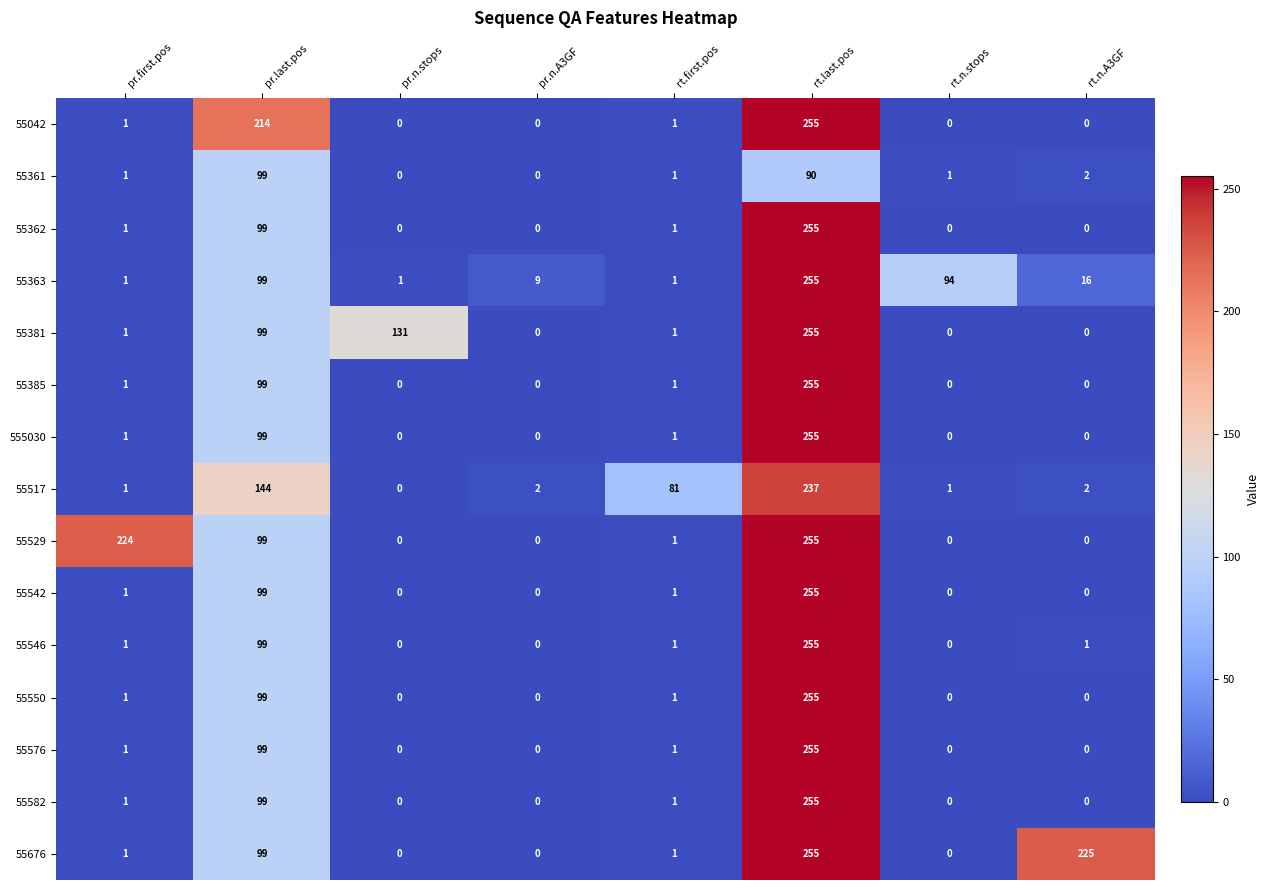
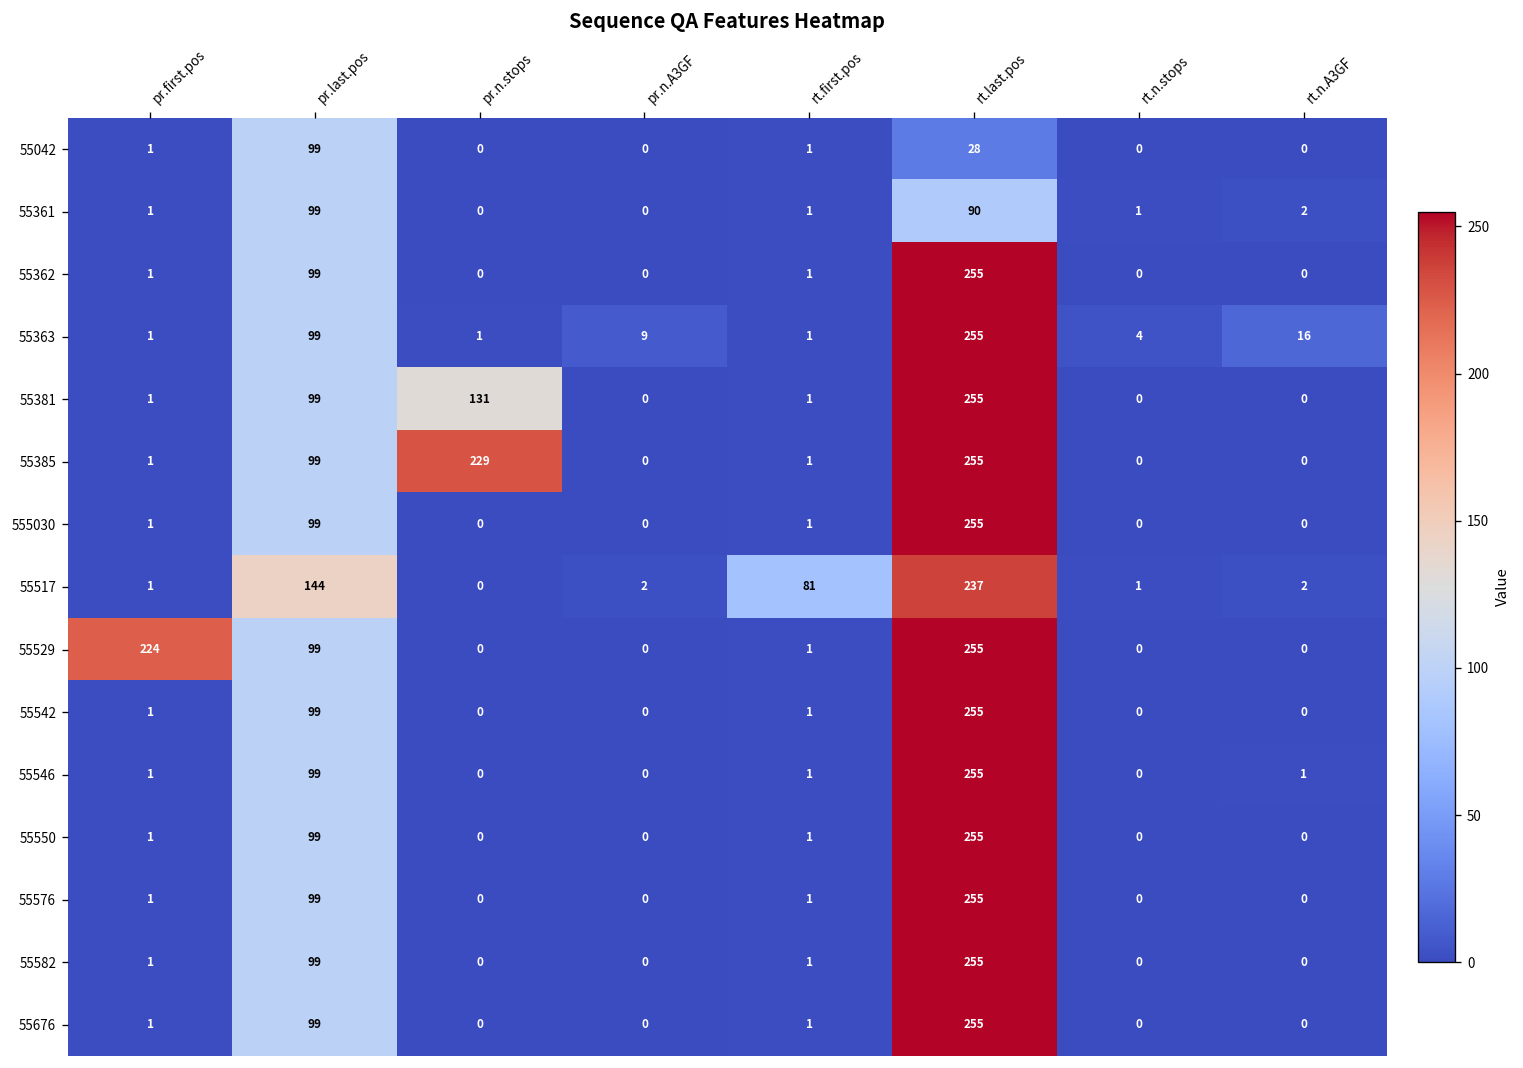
  {
    "55042": {
      "pr.first.pos": 1,
-     "pr.last.pos": 214,
+     "pr.last.pos": 99,
      "pr.n.stops": 0,
      "pr.n.A3GF": 0,
      "rt.first.pos": 1,
-     "rt.last.pos": 255,
+     "rt.last.pos": 28,
      "rt.n.stops": 0,
      "rt.n.A3GF": 0
    },
    "55361": {
      "pr.first.pos": 1,
      "pr.last.pos": 99,
      "pr.n.stops": 0,
      "pr.n.A3GF": 0,
      "rt.first.pos": 1,
      "rt.last.pos": 90,
      "rt.n.stops": 1,
      "rt.n.A3GF": 2
    },
    "55362": {
      "pr.first.pos": 1,
      "pr.last.pos": 99,
      "pr.n.stops": 0,
      "pr.n.A3GF": 0,
      "rt.first.pos": 1,
      "rt.last.pos": 255,
      "rt.n.stops": 0,
      "rt.n.A3GF": 0
    },
    "55363": {
      "pr.first.pos": 1,
      "pr.last.pos": 99,
      "pr.n.stops": 1,
      "pr.n.A3GF": 9,
      "rt.first.pos": 1,
      "rt.last.pos": 255,
-     "rt.n.stops": 94,
+     "rt.n.stops": 4,
      "rt.n.A3GF": 16
    },
    "55381": {
      "pr.first.pos": 1,
      "pr.last.pos": 99,
      "pr.n.stops": 131,
      "pr.n.A3GF": 0,
      "rt.first.pos": 1,
      "rt.last.pos": 255,
      "rt.n.stops": 0,
      "rt.n.A3GF": 0
    },
    "55385": {
      "pr.first.pos": 1,
      "pr.last.pos": 99,
-     "pr.n.stops": 0,
+     "pr.n.stops": 229,
      "pr.n.A3GF": 0,
      "rt.first.pos": 1,
      "rt.last.pos": 255,
      "rt.n.stops": 0,
      "rt.n.A3GF": 0
    },
    "555030": {
      "pr.first.pos": 1,
      "pr.last.pos": 99,
      "pr.n.stops": 0,
      "pr.n.A3GF": 0,
      "rt.first.pos": 1,
      "rt.last.pos": 255,
      "rt.n.stops": 0,
      "rt.n.A3GF": 0
    },
    "55517": {
      "pr.first.pos": 1,
      "pr.last.pos": 144,
      "pr.n.stops": 0,
      "pr.n.A3GF": 2,
      "rt.first.pos": 81,
      "rt.last.pos": 237,
      "rt.n.stops": 1,
      "rt.n.A3GF": 2
    },
    "55529": {
      "pr.first.pos": 224,
      "pr.last.pos": 99,
      "pr.n.stops": 0,
      "pr.n.A3GF": 0,
      "rt.first.pos": 1,
      "rt.last.pos": 255,
      "rt.n.stops": 0,
      "rt.n.A3GF": 0
    },
    "55542": {
      "pr.first.pos": 1,
      "pr.last.pos": 99,
      "pr.n.stops": 0,
      "pr.n.A3GF": 0,
      "rt.first.pos": 1,
      "rt.last.pos": 255,
      "rt.n.stops": 0,
      "rt.n.A3GF": 0
    },
    "55546": {
      "pr.first.pos": 1,
      "pr.last.pos": 99,
      "pr.n.stops": 0,
      "pr.n.A3GF": 0,
      "rt.first.pos": 1,
      "rt.last.pos": 255,
      "rt.n.stops": 0,
      "rt.n.A3GF": 1
    },
    "55550": {
      "pr.first.pos": 1,
      "pr.last.pos": 99,
      "pr.n.stops": 0,
      "pr.n.A3GF": 0,
      "rt.first.pos": 1,
      "rt.last.pos": 255,
      "rt.n.stops": 0,
      "rt.n.A3GF": 0
    },
    "55576": {
      "pr.first.pos": 1,
      "pr.last.pos": 99,
      "pr.n.stops": 0,
      "pr.n.A3GF": 0,
      "rt.first.pos": 1,
      "rt.last.pos": 255,
      "rt.n.stops": 0,
      "rt.n.A3GF": 0
    },
    "55582": {
      "pr.first.pos": 1,
      "pr.last.pos": 99,
      "pr.n.stops": 0,
      "pr.n.A3GF": 0,
      "rt.first.pos": 1,
      "rt.last.pos": 255,
      "rt.n.stops": 0,
      "rt.n.A3GF": 0
    },
    "55676": {
      "pr.first.pos": 1,
      "pr.last.pos": 99,
      "pr.n.stops": 0,
      "pr.n.A3GF": 0,
      "rt.first.pos": 1,
      "rt.last.pos": 255,
      "rt.n.stops": 0,
-     "rt.n.A3GF": 225
+     "rt.n.A3GF": 0
    }
  }
